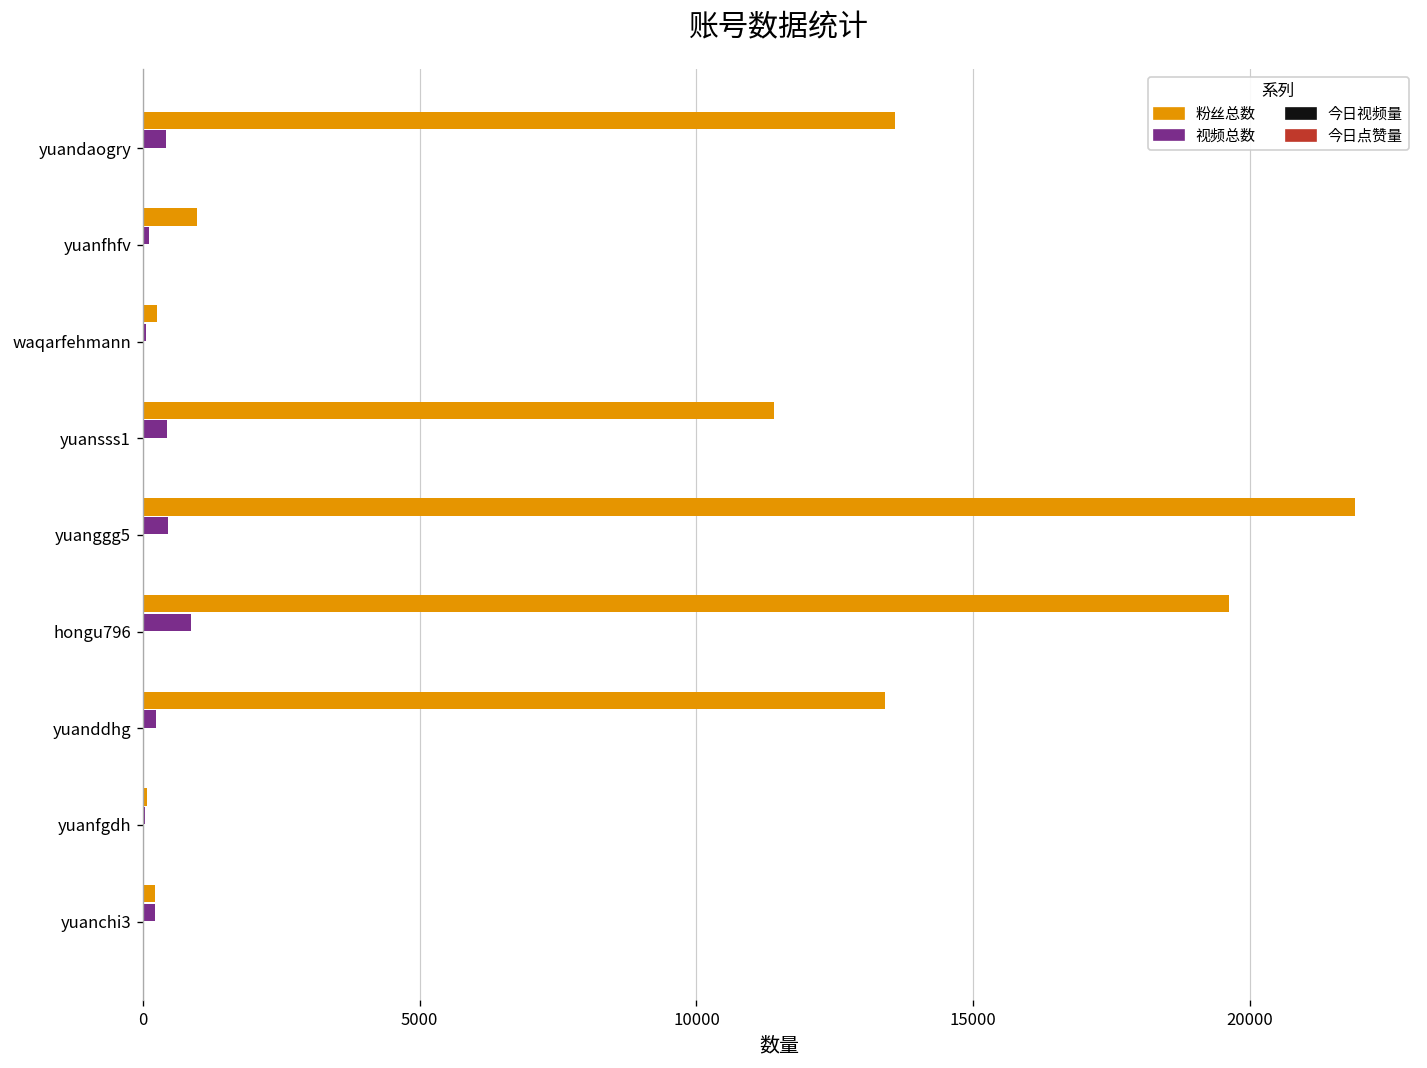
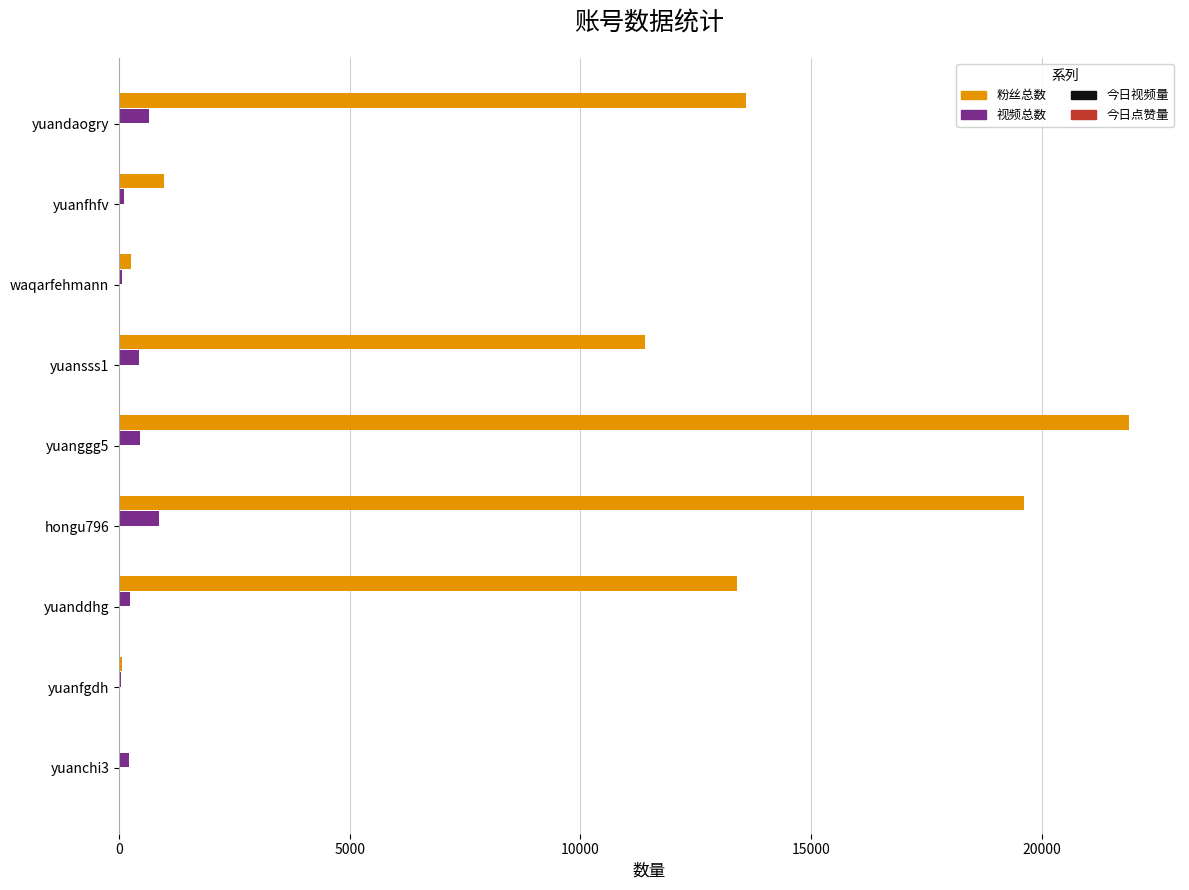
  {
    "粉丝总数": {
      "yuandaogry": 13600,
      "yuanfhfv": 1000,
      "waqarfehmann": 300,
      "yuansss1": 11400,
      "yuanggg5": 21900,
      "hongu796": 19600,
      "yuanddhg": 13400,
      "yuanfgdh": 100,
-     "yuanchi3": 200
+     "yuanchi3": 0
    },
    "视频总数": {
-     "yuandaogry": 400,
+     "yuandaogry": 700,
      "yuanfhfv": 100,
      "waqarfehmann": 100,
      "yuansss1": 400,
      "yuanggg5": 500,
      "hongu796": 900,
      "yuanddhg": 200,
      "yuanchi3": 200
    },
    "今日视频量": {
      "yuandaogry": 0,
      "yuanfhfv": 0,
      "waqarfehmann": 0,
      "yuansss1": 0,
      "yuanggg5": 0,
      "hongu796": 0,
      "yuanddhg": 0,
      "yuanfgdh": 0,
      "yuanchi3": 0
    },
    "今日点赞量": {
      "yuandaogry": 0,
      "yuanfhfv": 0,
      "waqarfehmann": 0,
      "yuansss1": 0,
      "yuanggg5": 0,
      "hongu796": 0,
      "yuanddhg": 0,
      "yuanfgdh": 0,
      "yuanchi3": 0
    }
  }
